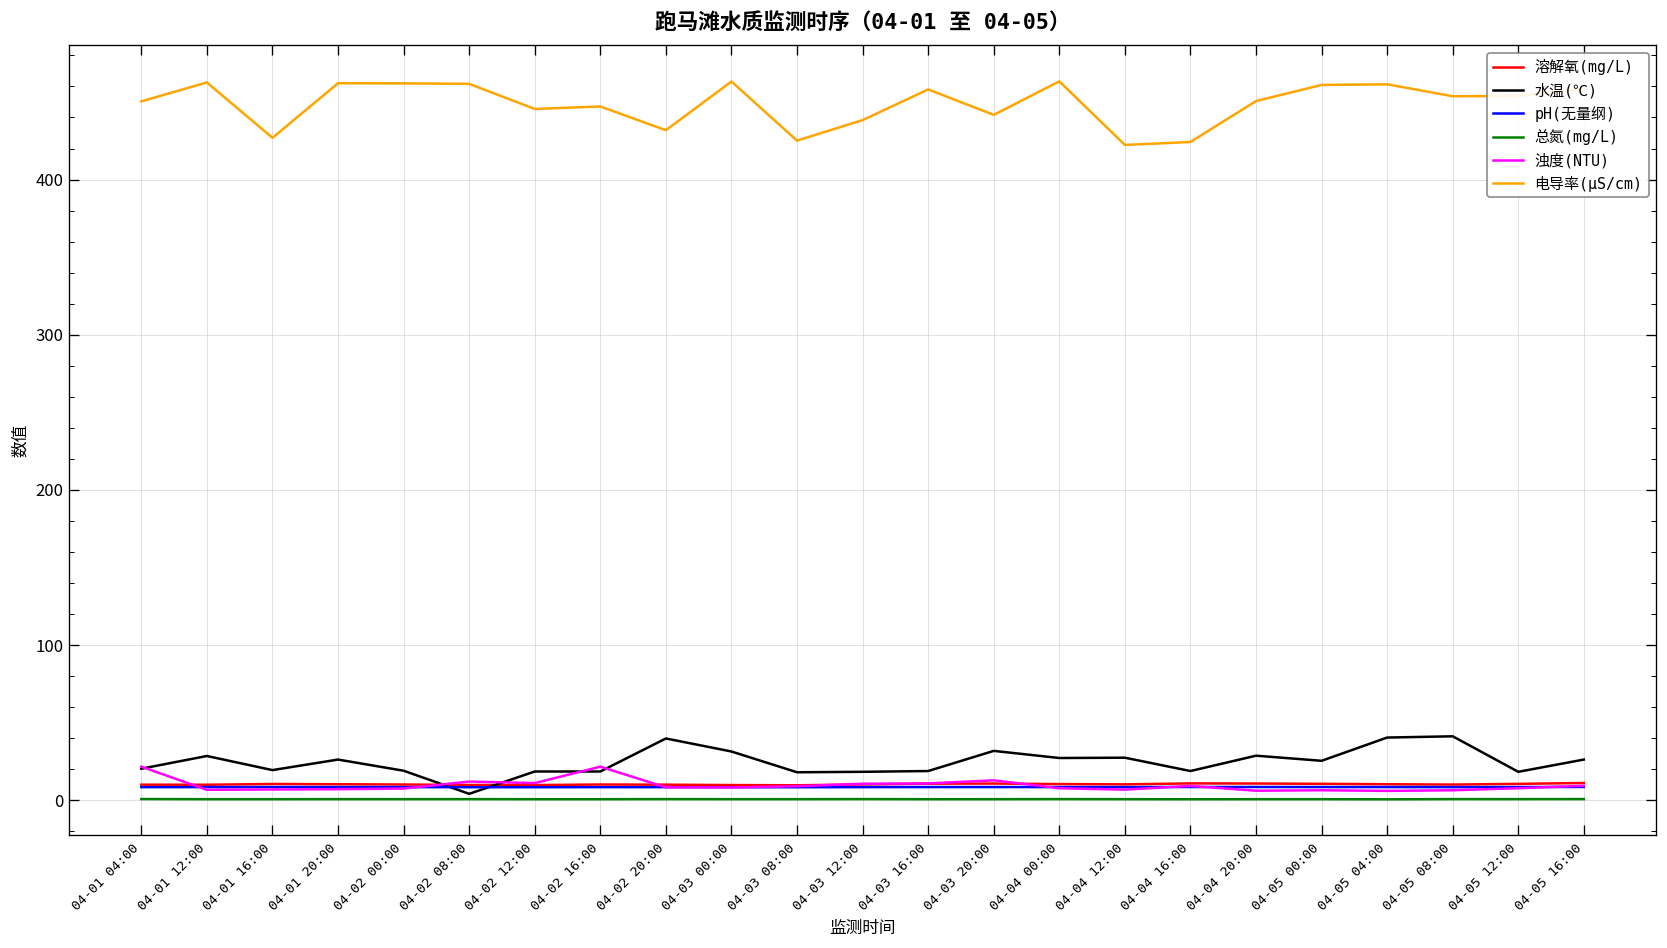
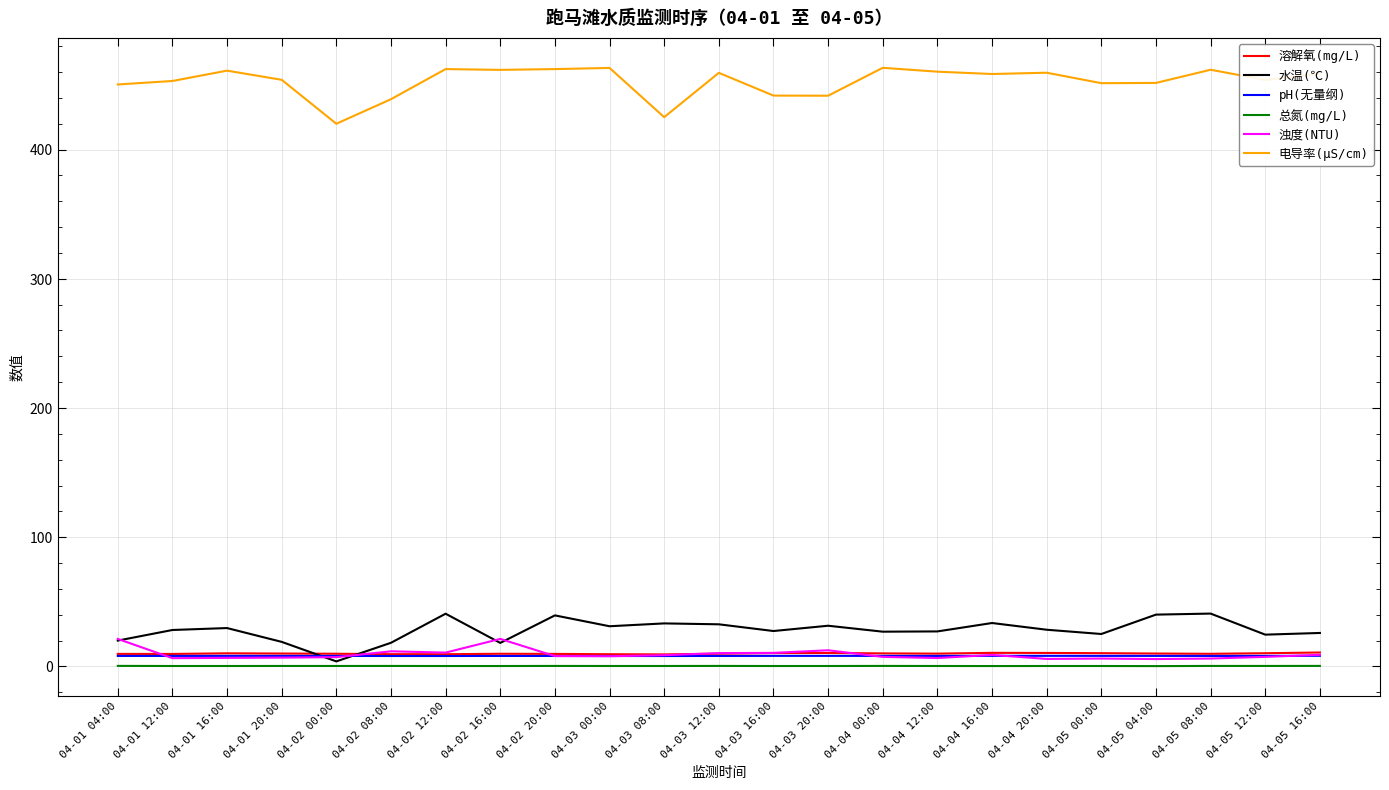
  {
    "溶解氧(mg/L)": {
      "04-01 16:00": 10,
      "04-03 20:00": 10,
      "04-04 20:00": 10,
      "04-05 00:00": 10,
      "04-05 12:00": 10
    },
    "水温(℃)": {
      "04-01 12:00": 28,
-     "04-01 16:00": 19,
-     "04-01 20:00": 26,
-     "04-02 00:00": 19,
-     "04-02 08:00": 4,
-     "04-02 12:00": 18,
+     "04-01 16:00": 30,
+     "04-01 20:00": 19,
+     "04-02 00:00": 4,
+     "04-02 08:00": 18,
+     "04-02 12:00": 41,
      "04-02 16:00": 18,
      "04-02 20:00": 40,
      "04-03 00:00": 31,
-     "04-03 08:00": 18,
-     "04-03 12:00": 18,
-     "04-03 16:00": 19,
+     "04-03 08:00": 33,
+     "04-03 12:00": 33,
+     "04-03 16:00": 27,
      "04-03 20:00": 32,
      "04-04 00:00": 27,
      "04-04 12:00": 27,
-     "04-04 16:00": 19,
+     "04-04 16:00": 34,
      "04-04 20:00": 28,
      "04-05 00:00": 25,
      "04-05 04:00": 40,
      "04-05 08:00": 41,
-     "04-05 12:00": 18,
+     "04-05 12:00": 25,
      "04-05 16:00": 26
    },
    "pH(无量纲)": {
      "04-03 16:00": 8,
      "04-03 20:00": 8,
      "04-04 20:00": 8,
      "04-05 00:00": 8
    },
    "总氮(mg/L)": {
      "04-01 04:00": 0,
      "04-01 12:00": 0,
      "04-01 16:00": 0,
      "04-01 20:00": 0,
      "04-02 00:00": 0,
      "04-02 08:00": 0,
      "04-02 12:00": 0,
      "04-02 16:00": 0,
      "04-02 20:00": 0,
      "04-03 00:00": 0,
      "04-03 08:00": 0,
      "04-03 12:00": 0,
      "04-03 16:00": 0,
      "04-03 20:00": 0,
      "04-04 00:00": 0,
      "04-04 12:00": 0,
      "04-04 16:00": 0,
      "04-04 20:00": 0,
      "04-05 00:00": 0,
      "04-05 04:00": 0,
      "04-05 08:00": 0,
      "04-05 12:00": 0,
      "04-05 16:00": 0
    },
    "浊度(NTU)": {
      "04-02 08:00": 12,
      "04-02 16:00": 21,
      "04-03 20:00": 13,
      "04-04 20:00": 6,
      "04-05 00:00": 6,
      "04-05 04:00": 6,
      "04-05 08:00": 6
    },
    "电导率(μS/cm)": {
      "04-01 04:00": 450,
-     "04-01 12:00": 463,
-     "04-01 16:00": 427,
-     "04-01 20:00": 462,
-     "04-02 00:00": 462,
-     "04-02 08:00": 462,
-     "04-02 12:00": 446,
-     "04-02 16:00": 447,
-     "04-02 20:00": 432,
+     "04-01 12:00": 453,
+     "04-01 16:00": 461,
+     "04-01 20:00": 454,
+     "04-02 00:00": 420,
+     "04-02 08:00": 439,
+     "04-02 12:00": 462,
+     "04-02 16:00": 462,
+     "04-02 20:00": 462,
      "04-03 00:00": 463,
      "04-03 08:00": 425,
-     "04-03 12:00": 438,
-     "04-03 16:00": 458,
+     "04-03 12:00": 459,
+     "04-03 16:00": 442,
      "04-03 20:00": 442,
      "04-04 00:00": 463,
-     "04-04 12:00": 422,
-     "04-04 16:00": 424,
-     "04-04 20:00": 451,
-     "04-05 00:00": 461,
-     "04-05 04:00": 461,
-     "04-05 08:00": 454
+     "04-04 12:00": 460,
+     "04-04 16:00": 459,
+     "04-04 20:00": 460,
+     "04-05 00:00": 451,
+     "04-05 04:00": 452,
+     "04-05 08:00": 462
    }
  }
